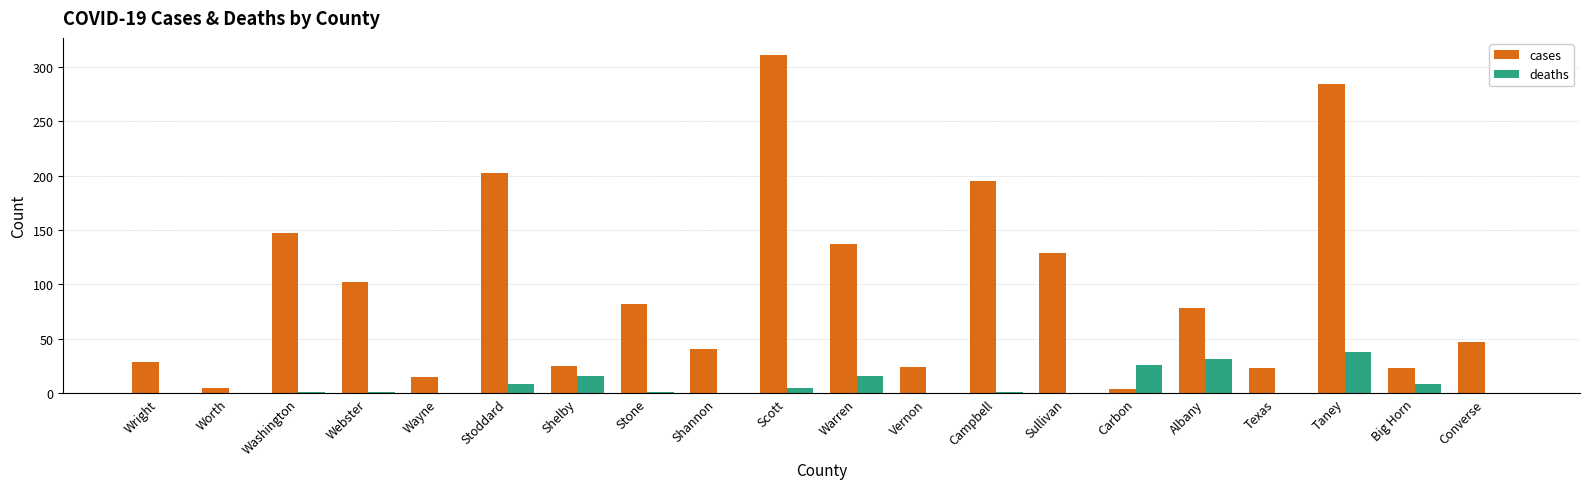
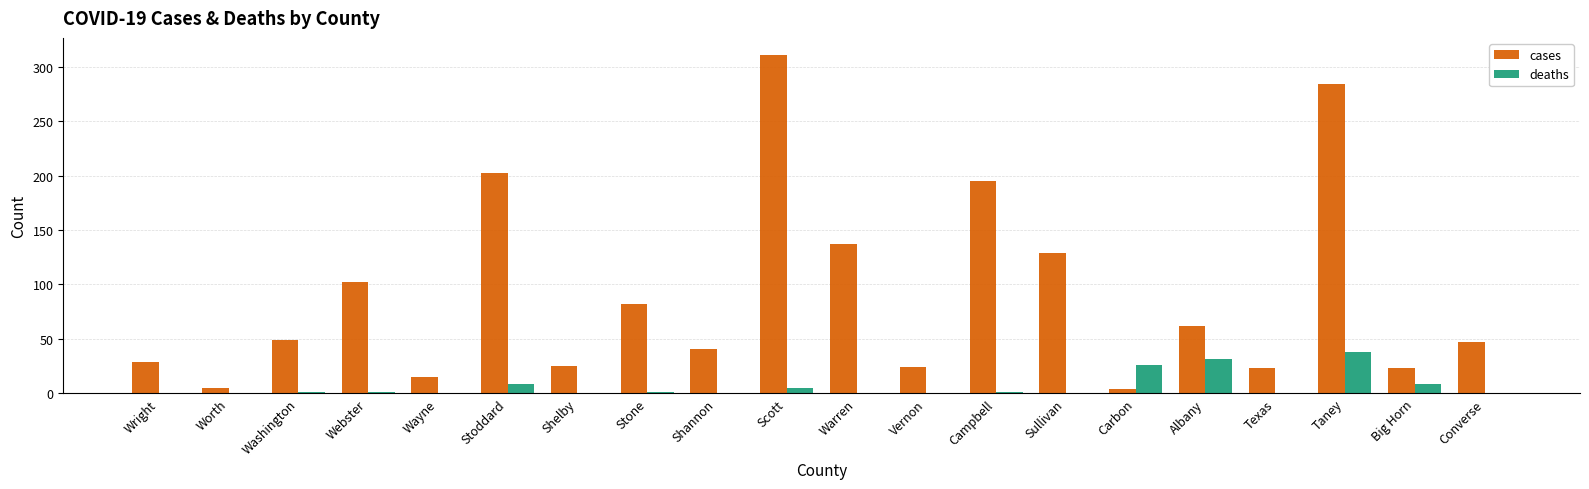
  {
    "cases": {
      "Wright": 29,
      "Worth": 5,
-     "Washington": 147,
+     "Washington": 49,
      "Webster": 102,
      "Wayne": 15,
      "Stoddard": 202,
      "Shelby": 25,
      "Stone": 82,
      "Shannon": 41,
      "Scott": 311,
      "Warren": 137,
      "Vernon": 24,
      "Campbell": 195,
      "Sullivan": 129,
      "Carbon": 4,
-     "Albany": 78,
+     "Albany": 62,
      "Texas": 23,
      "Taney": 284,
      "Big Horn": 23,
      "Converse": 47
    },
    "deaths": {
      "Wright": 0,
      "Worth": 0,
      "Wayne": 0,
      "Stoddard": 9,
-     "Shelby": 16,
+     "Shelby": 0,
      "Shannon": 0,
      "Scott": 5,
-     "Warren": 16,
+     "Warren": 0,
      "Vernon": 0,
      "Sullivan": 0,
      "Carbon": 26,
      "Albany": 32,
      "Texas": 0,
      "Taney": 38,
      "Big Horn": 9,
      "Converse": 0
    }
  }
